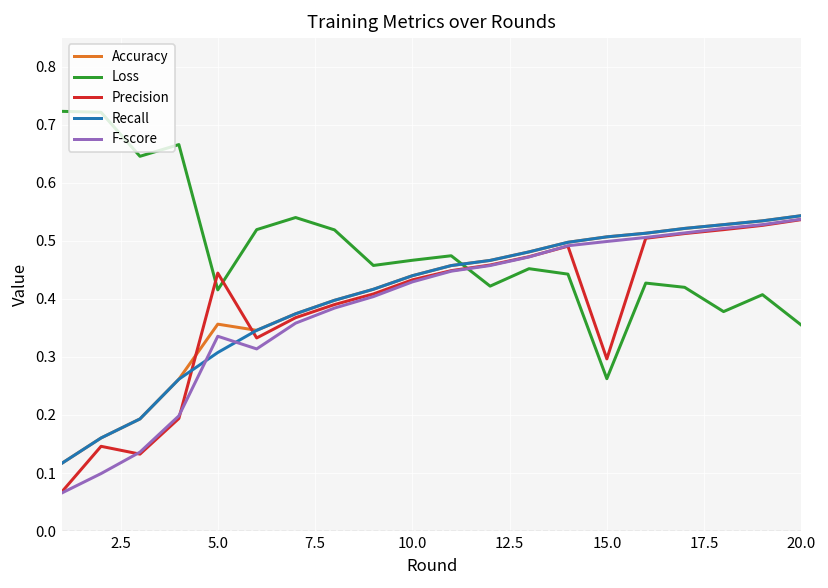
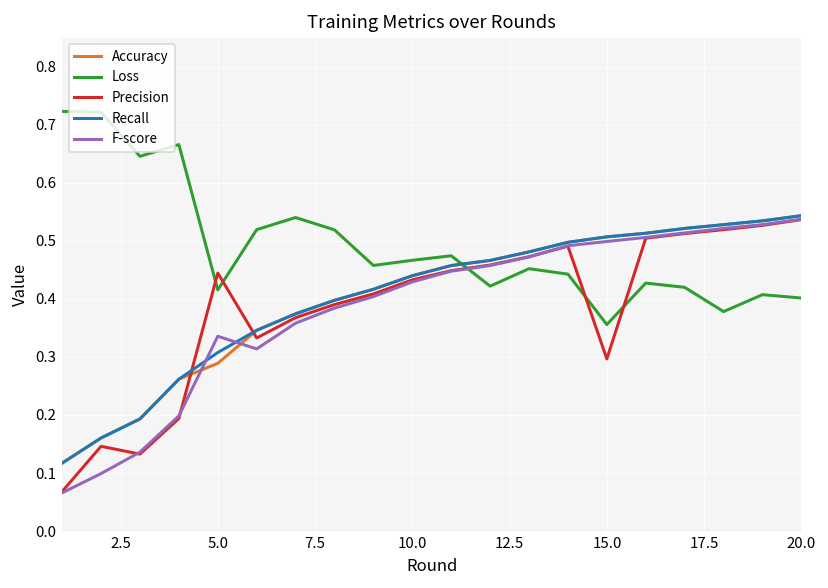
  {
    "Accuracy": {
-     "5.0": 0.36
+     "5.0": 0.29
    },
    "Loss": {
      "5.0": 0.42,
      "10.0": 0.47,
-     "15.0": 0.26,
-     "20.0": 0.35
+     "15.0": 0.36,
+     "20.0": 0.40
    },
    "Precision": {
      "5.0": 0.44,
      "15.0": 0.30
    },
    "Recall": {
      "5.0": 0.31
    },
    "F-score": {
      "5.0": 0.34,
      "15.0": 0.50
    }
  }
